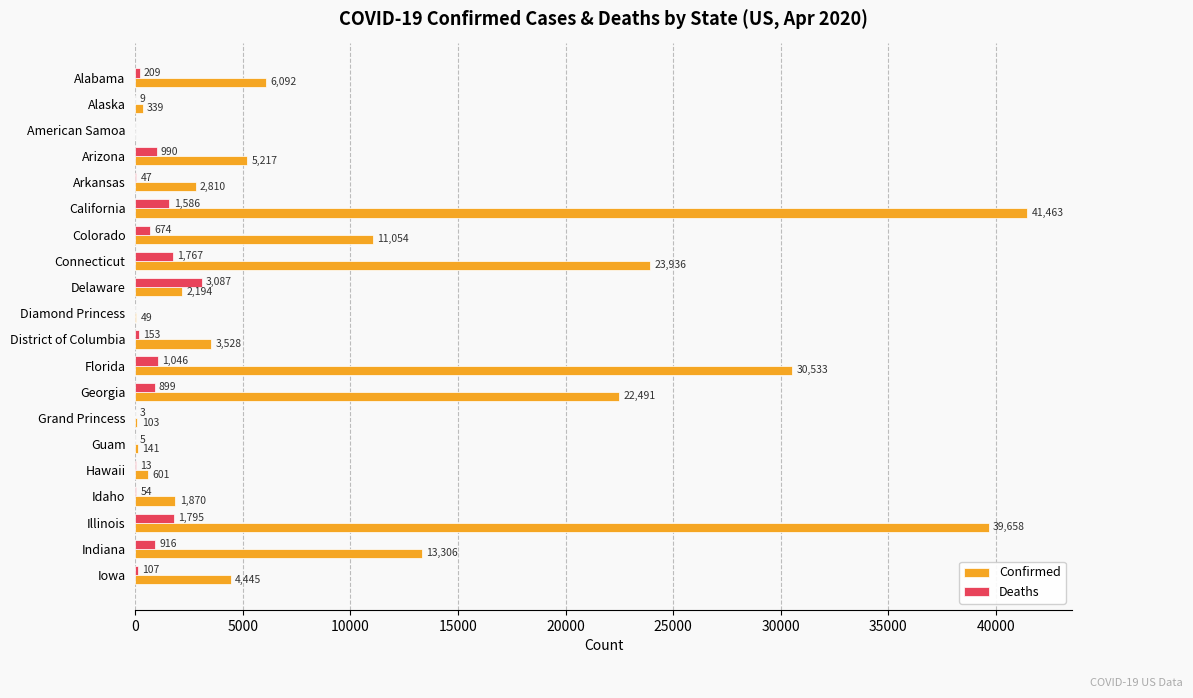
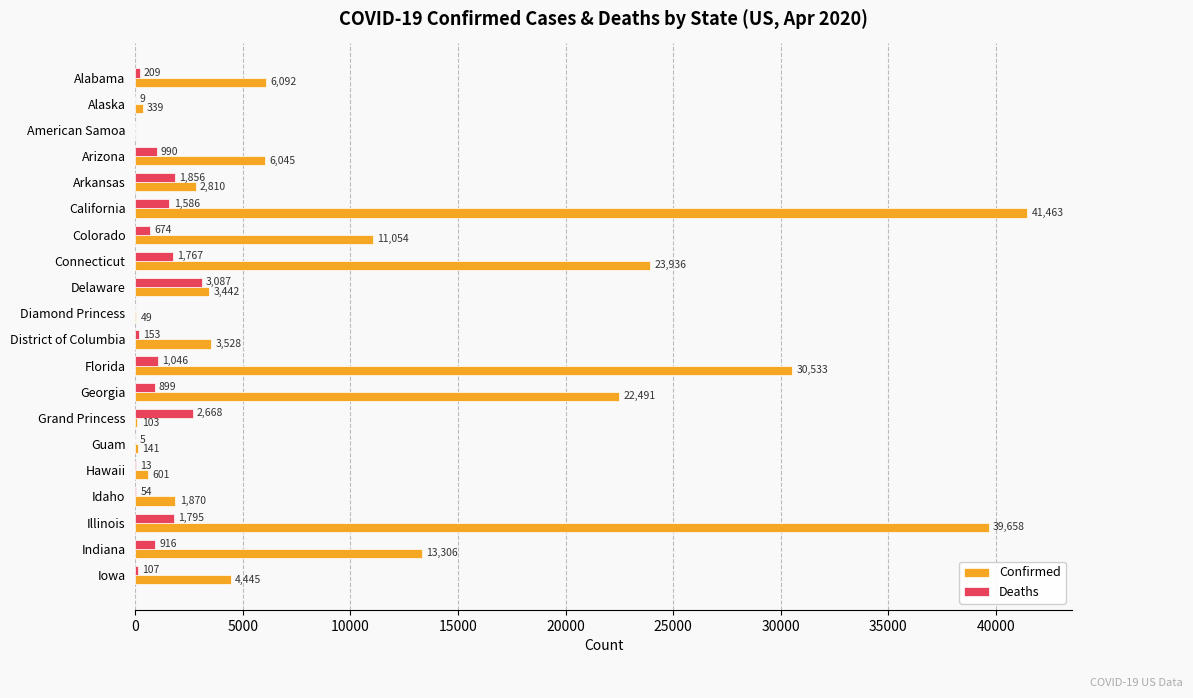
  {
    "Confirmed": {
      "Alabama": "6,092",
      "Alaska": "339",
-     "Arizona": "5,217",
+     "Arizona": "6,045",
      "Arkansas": "2,810",
      "California": "41,463",
      "Colorado": "11,054",
      "Connecticut": "23,936",
-     "Delaware": "2,194",
+     "Delaware": "3,442",
      "Diamond Princess": "49",
      "District of Columbia": "3,528",
      "Florida": "30,533",
      "Georgia": "22,491",
      "Grand Princess": "103",
      "Guam": "141",
      "Hawaii": "601",
      "Idaho": "1,870",
      "Illinois": "39,658",
      "Indiana": "13,306",
      "Iowa": "4,445"
    },
    "Deaths": {
      "Alabama": "209",
      "Alaska": "9",
      "Arizona": "990",
-     "Arkansas": "47",
+     "Arkansas": "1,856",
      "California": "1,586",
      "Colorado": "674",
      "Connecticut": "1,767",
      "Delaware": "3,087",
      "District of Columbia": "153",
      "Florida": "1,046",
      "Georgia": "899",
-     "Grand Princess": "3",
+     "Grand Princess": "2,668",
      "Guam": "5",
      "Hawaii": "13",
      "Idaho": "54",
      "Illinois": "1,795",
      "Indiana": "916",
      "Iowa": "107"
    }
  }
